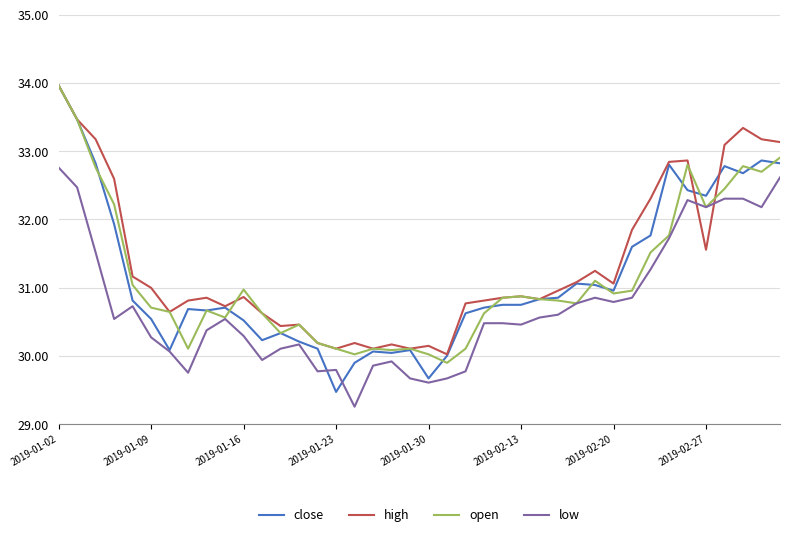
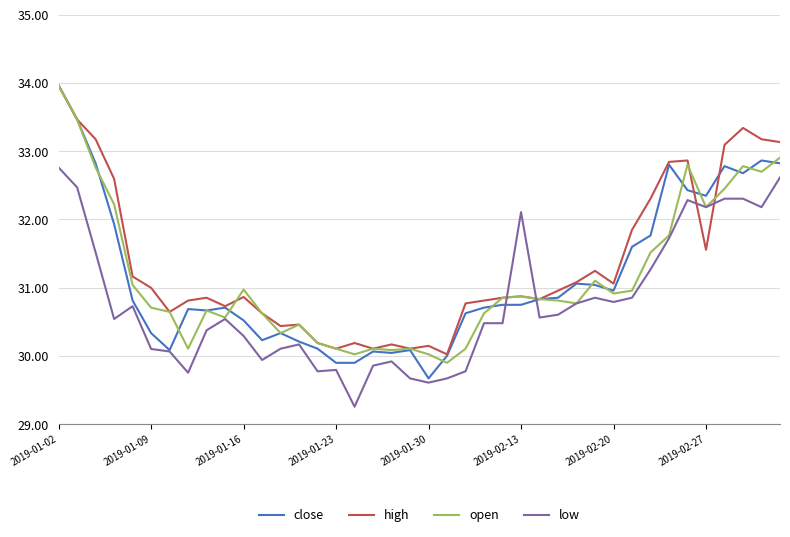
  {
    "close": {
-     "2019-01-09": 30.5,
+     "2019-01-09": 30.3,
      "2019-01-16": 30.5,
-     "2019-01-23": 29.5,
+     "2019-01-23": 29.9,
      "2019-01-30": 29.7,
      "2019-02-13": 30.7,
      "2019-02-20": 31.0,
      "2019-02-27": 32.3
    },
    "high": {
      "2019-01-09": 31.0,
      "2019-01-16": 30.9,
      "2019-01-30": 30.1,
      "2019-02-20": 31.1,
      "2019-02-27": 31.6
    },
    "open": {
      "2019-01-09": 30.7,
      "2019-01-16": 31.0,
      "2019-01-30": 30.0,
      "2019-02-20": 30.9
    },
    "low": {
      "2019-01-02": 32.8,
-     "2019-01-09": 30.3,
+     "2019-01-09": 30.1,
      "2019-01-16": 30.3,
      "2019-01-23": 29.8,
      "2019-01-30": 29.6,
-     "2019-02-13": 30.5,
+     "2019-02-13": 32.1,
      "2019-02-20": 30.8
    }
  }
